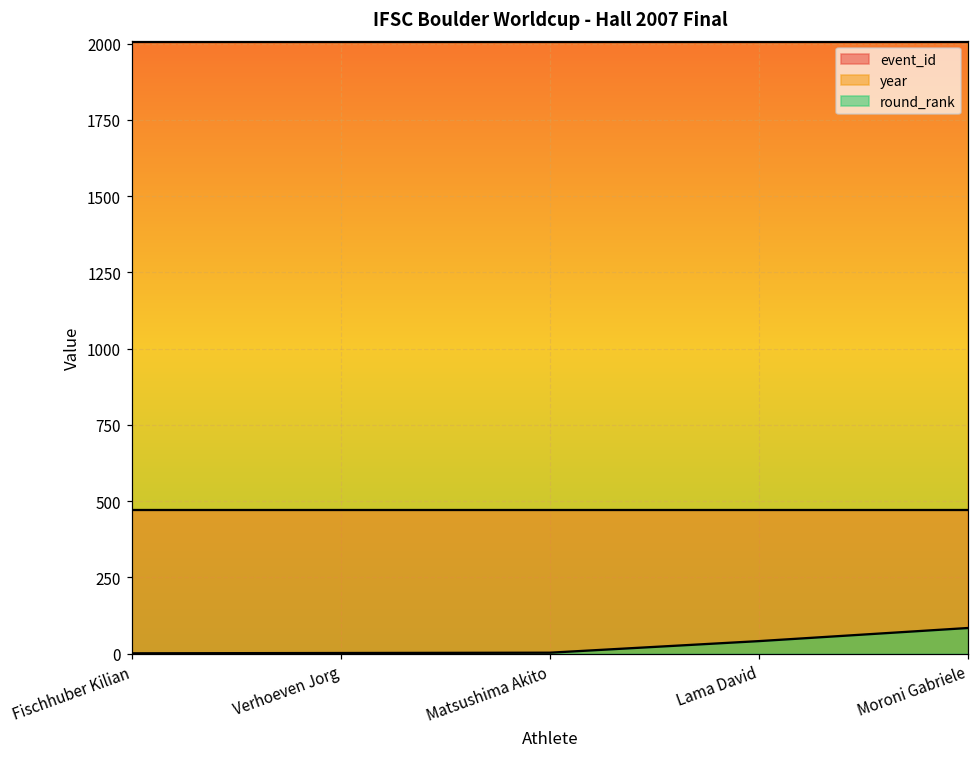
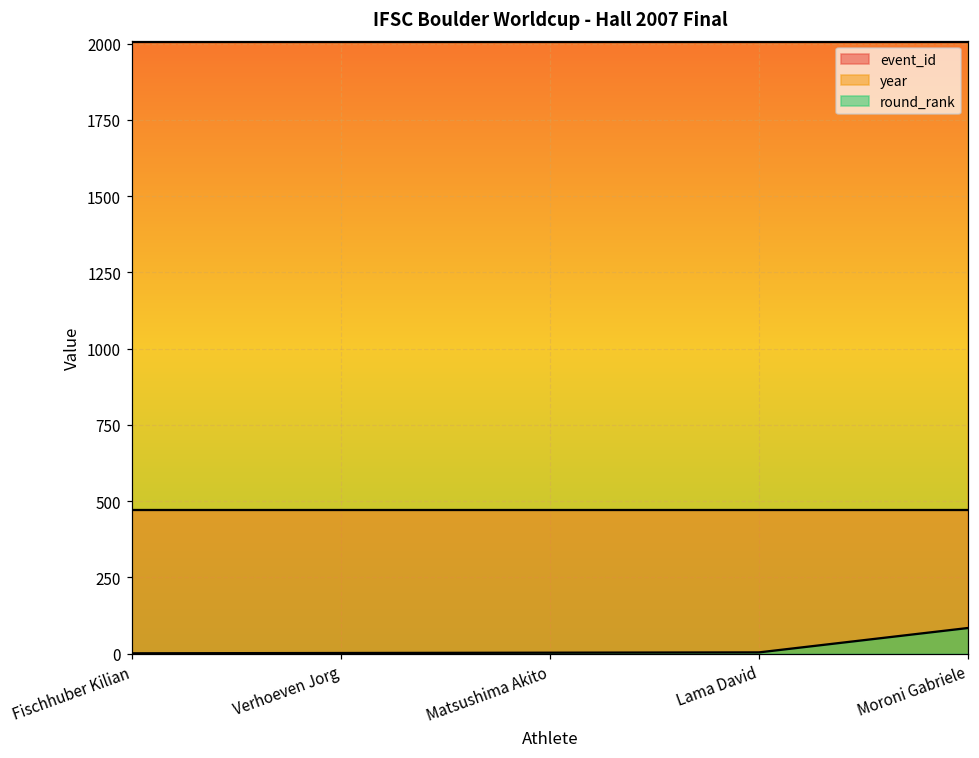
  {
    "event_id": {
      "Fischhuber Kilian": 470,
      "Verhoeven Jorg": 470,
      "Matsushima Akito": 470,
      "Lama David": 470,
      "Moroni Gabriele": 470
    },
    "year": {
      "Fischhuber Kilian": 2010,
      "Verhoeven Jorg": 2010,
      "Matsushima Akito": 2010,
      "Lama David": 2010,
      "Moroni Gabriele": 2010
    },
    "round_rank": {
      "Fischhuber Kilian": 0,
      "Verhoeven Jorg": 0,
      "Matsushima Akito": 0,
-     "Lama David": 40,
+     "Lama David": 0,
      "Moroni Gabriele": 80
    }
  }
